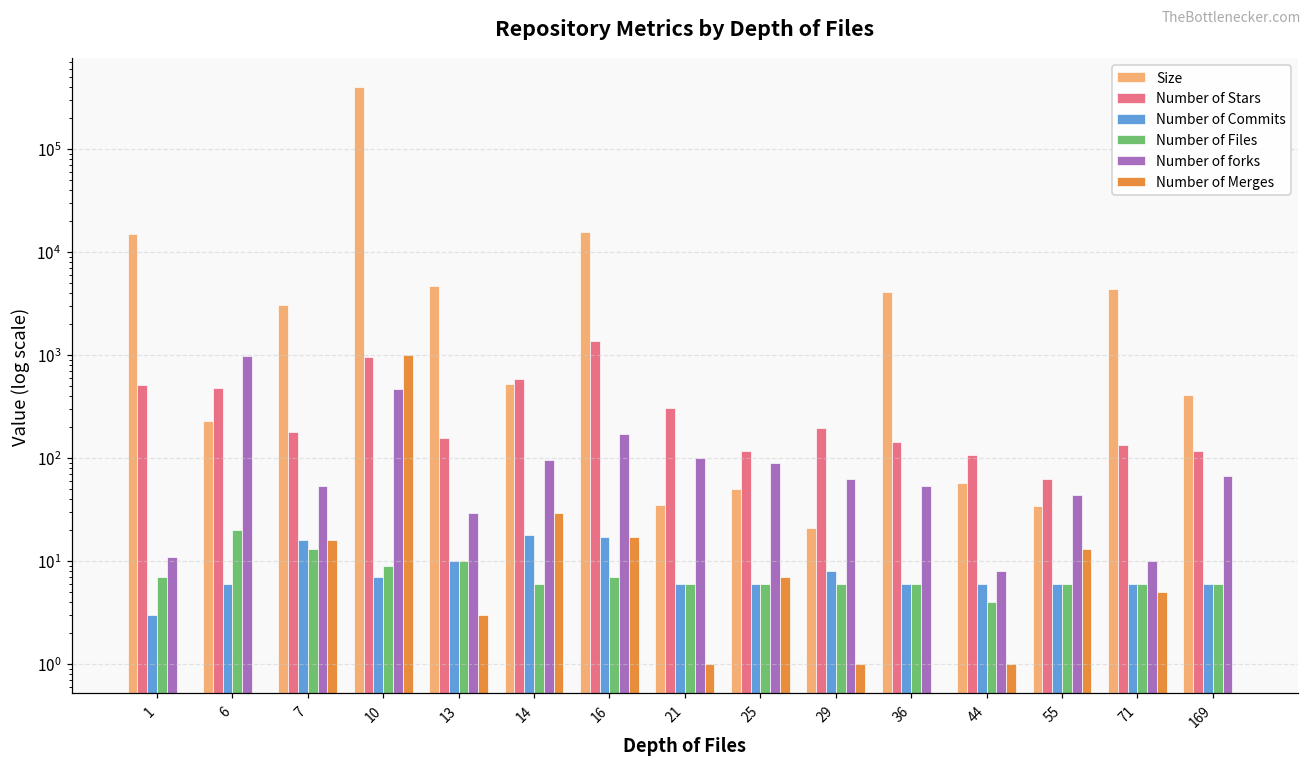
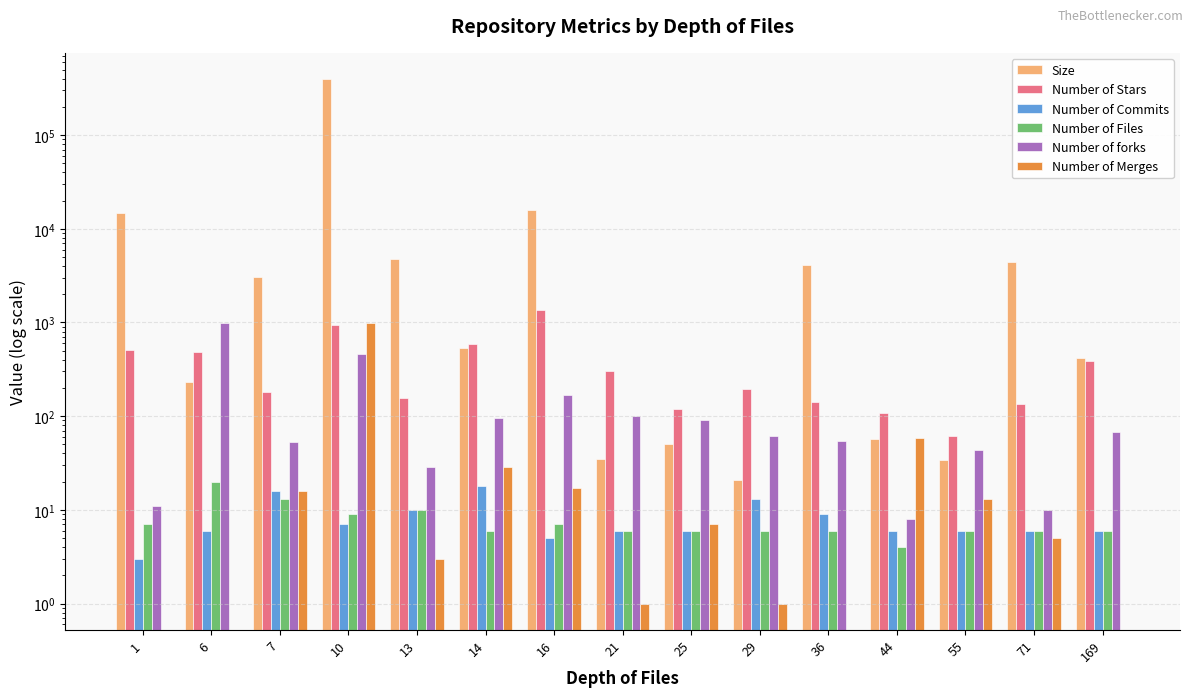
  {
    "Size": {
      "1": 15000,
      "6": 230,
      "7": 3000,
      "10": 400000,
      "13": 5000,
      "14": 500,
      "16": 16000,
      "21": 35,
      "25": 50,
      "29": 21,
      "36": 4000,
      "44": 60,
      "55": 34,
      "71": 4000,
      "169": 400
    },
    "Number of Stars": {
      "1": 500,
      "6": 500,
      "7": 180,
      "10": 900,
      "13": 160,
      "14": 600,
      "16": 1400,
      "21": 300,
      "25": 120,
      "29": 200,
      "36": 140,
      "44": 110,
      "55": 60,
      "71": 140,
-     "169": 120
+     "169": 380
    },
    "Number of Commits": {
      "1": 3,
      "6": 6,
      "7": 16,
      "10": 7,
      "13": 10,
      "14": 18,
-     "16": 17,
+     "16": 5,
      "21": 6,
      "25": 6,
-     "29": 8,
-     "36": 6,
+     "29": 13,
+     "36": 9,
      "44": 6,
      "55": 6,
      "71": 6,
      "169": 6
    },
    "Number of Files": {
      "1": 7,
      "6": 20,
      "7": 13,
      "10": 9,
      "13": 10,
      "14": 6,
      "16": 7,
      "21": 6,
      "25": 6,
      "29": 6,
      "36": 6,
      "44": 4,
      "55": 6,
      "71": 6,
      "169": 6
    },
    "Number of forks": {
      "1": 11,
      "6": 1000,
      "7": 50,
      "10": 500,
      "13": 29,
      "14": 100,
      "16": 170,
      "21": 100,
      "25": 90,
      "29": 60,
      "36": 50,
      "44": 8,
      "55": 40,
      "71": 10,
      "169": 70
    },
    "Number of Merges": {
      "7": 16,
      "10": 1000,
      "13": 3,
      "14": 29,
      "16": 17,
      "21": 1,
      "25": 7,
      "29": 1,
-     "44": 1,
+     "44": 60,
      "55": 13,
      "71": 5
    }
  }
